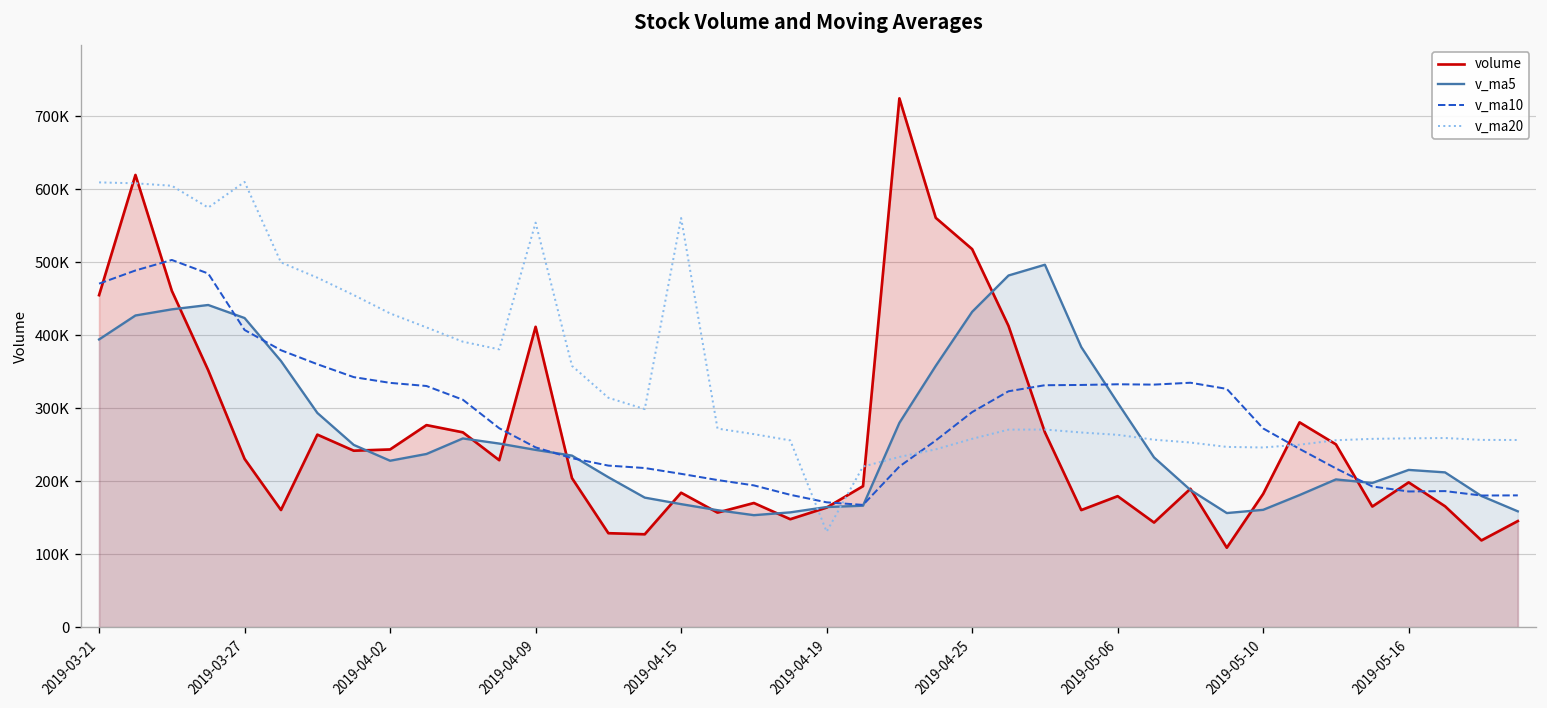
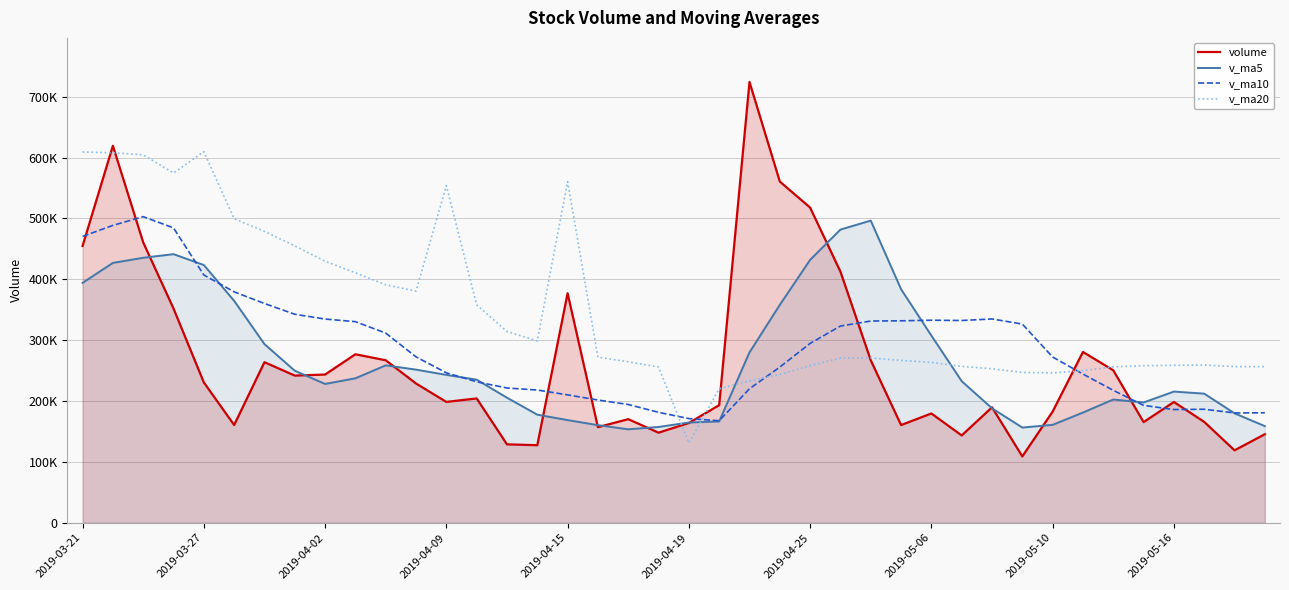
  {
    "volume": {
      "2019-03-21": 450000,
      "2019-03-27": 230000,
      "2019-04-02": 240000,
-     "2019-04-09": 410000,
-     "2019-04-15": 180000,
+     "2019-04-09": 200000,
+     "2019-04-15": 380000,
      "2019-04-25": 520000,
      "2019-05-06": 180000,
      "2019-05-10": 180000,
      "2019-05-16": 200000
    },
    "v_ma20": {
      "2019-03-21": 610000,
      "2019-03-27": 610000,
      "2019-04-02": 430000,
      "2019-04-09": 550000,
      "2019-04-15": 560000,
      "2019-04-19": 130000,
      "2019-04-25": 260000,
      "2019-05-06": 260000,
      "2019-05-10": 250000,
      "2019-05-16": 260000
    }
  }
